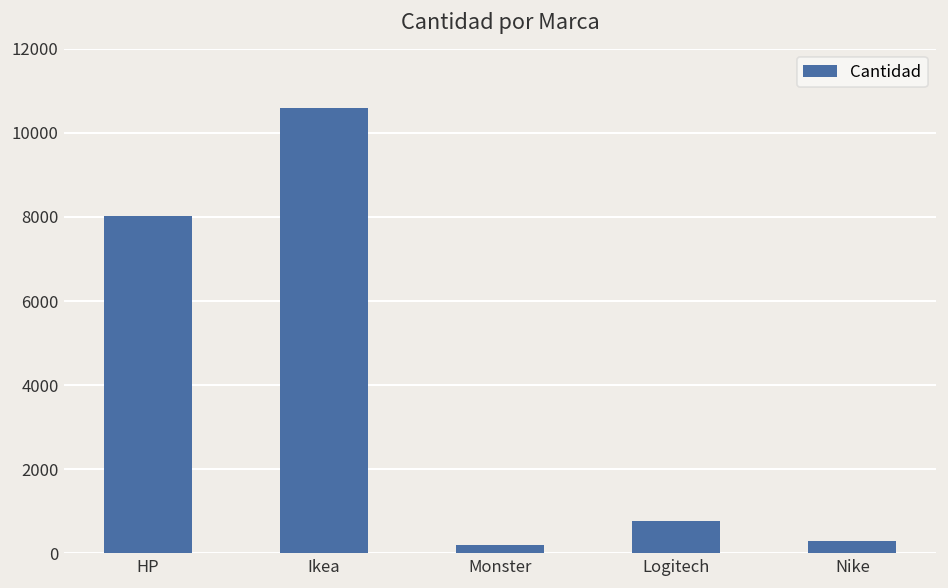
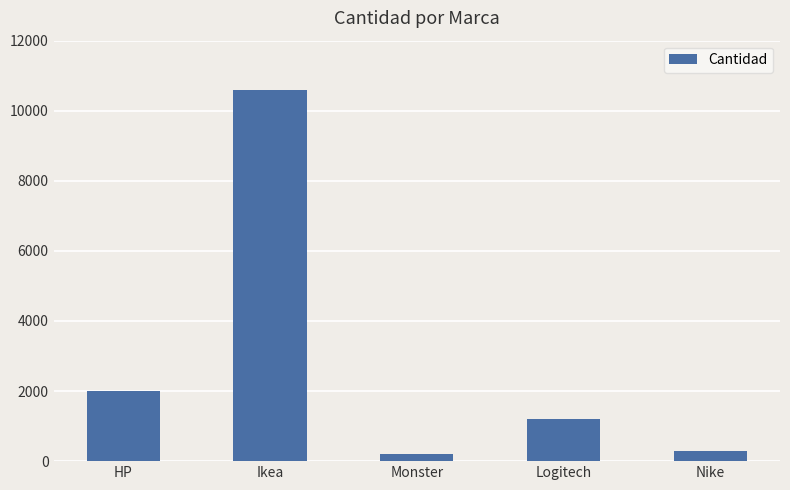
  {
-   "HP": 8000,
+   "HP": 2000,
    "Ikea": 10600,
    "Monster": 200,
-   "Logitech": 800,
+   "Logitech": 1200,
    "Nike": 300
  }
